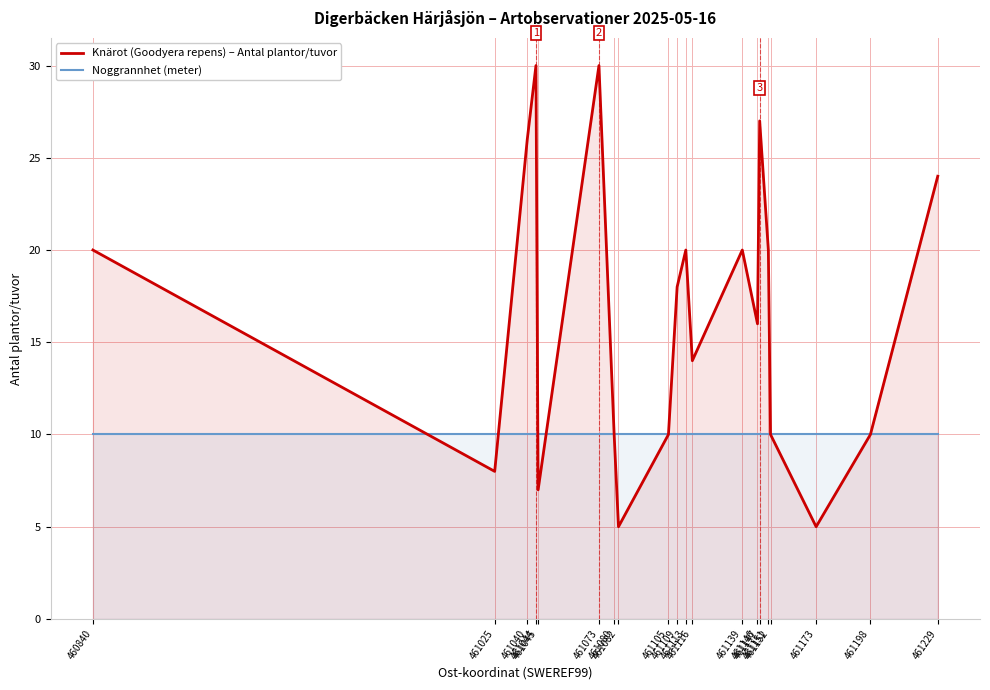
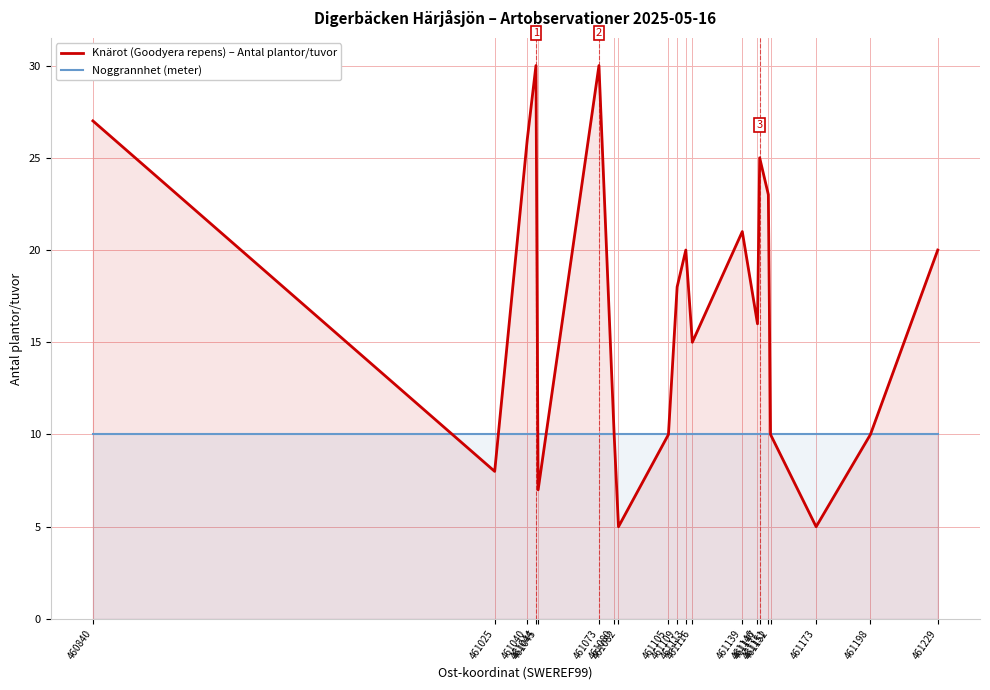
  {
    "Knärot (Goodyera repens) – Antal plantor/tuvor": {
-     "460840": 20,
+     "460840": 27,
      "461025": 8,
      "461040": 26,
      "461044": 30,
      "461045": 7,
      "461073": 30,
      "461082": 5,
      "461109": 18,
      "461113": 20,
-     "461116": 14,
-     "461139": 20,
+     "461116": 15,
+     "461139": 21,
      "461146": 16,
-     "461147": 27,
-     "461151": 20,
+     "461147": 25,
+     "461151": 23,
      "461173": 5,
-     "461229": 24
+     "461229": 20
    },
    "Noggrannhet (meter)": {
      "460840": 10,
      "461025": 10,
      "461040": 10,
      "461044": 10,
      "461045": 10,
      "461073": 10,
      "461082": 10,
      "461109": 10,
      "461113": 10,
      "461116": 10,
      "461139": 10,
      "461146": 10,
      "461147": 10,
      "461173": 10,
      "461229": 10
    }
  }
